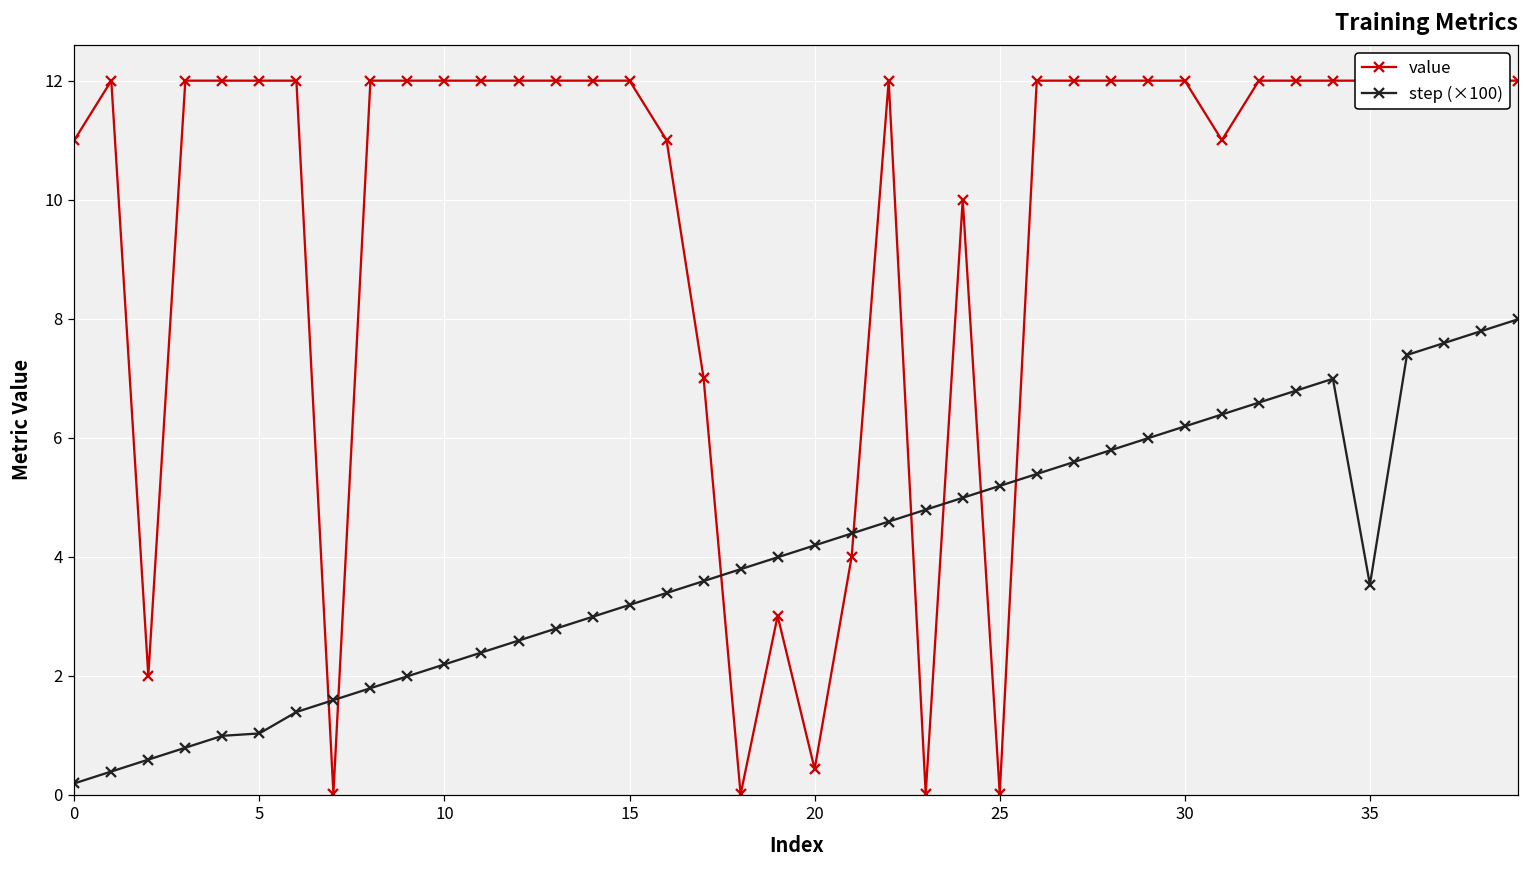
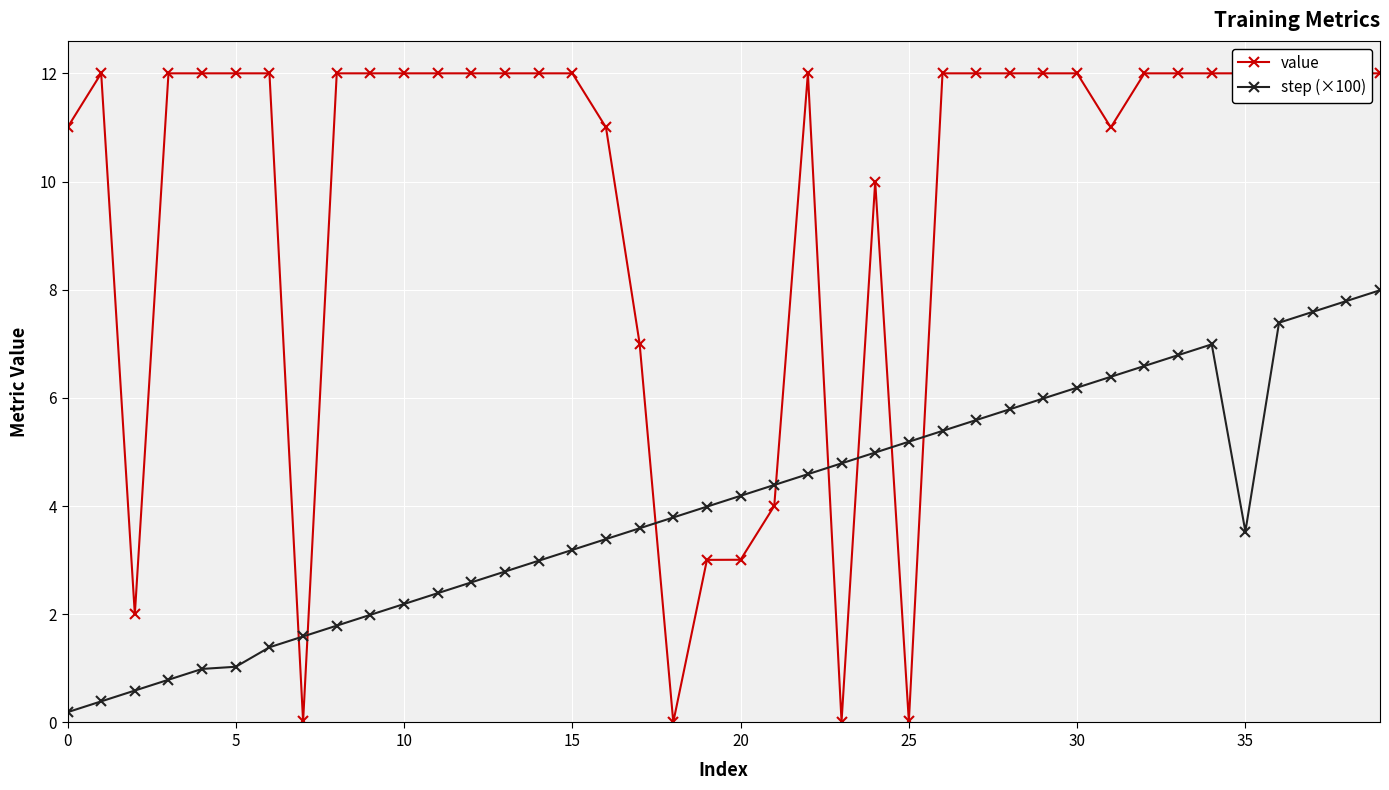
  {
    "value": {
      "0": 11.0,
      "5": 12.0,
      "10": 12.0,
      "15": 12.0,
-     "20": 0.4,
+     "20": 3.0,
      "25": 0.0,
      "30": 12.0
    },
    "step (×100)": {
      "0": 0.2,
      "5": 1.0,
      "10": 2.2,
      "15": 3.2,
      "20": 4.2,
      "25": 5.2,
      "30": 6.2,
      "35": 3.5
    }
  }
